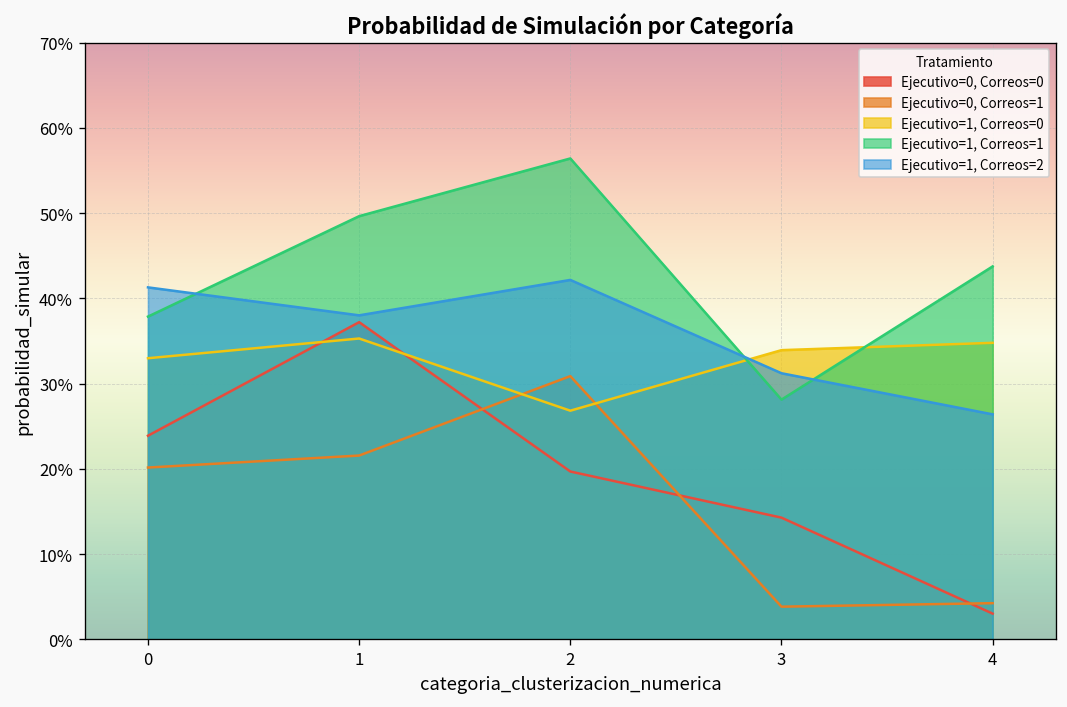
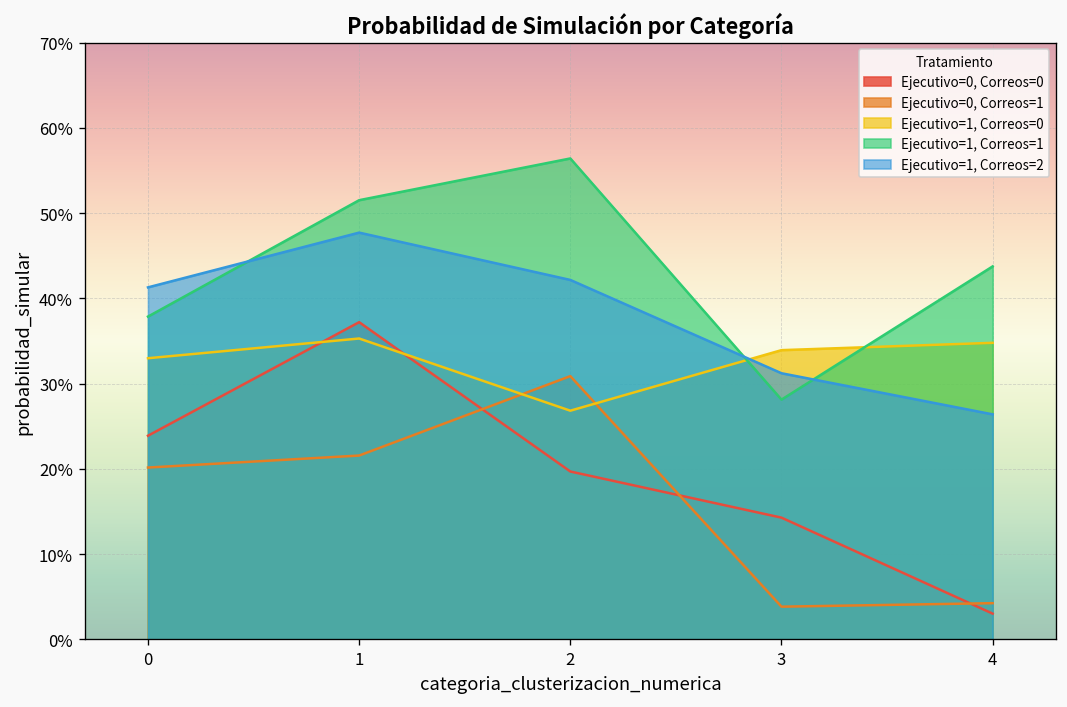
  {
    "Ejecutivo=1, Correos=0": {
      "0": "33%",
      "1": "35%",
      "2": "27%",
      "3": "34%",
      "4": "35%"
    },
    "Ejecutivo=1, Correos=1": {
      "0": "38%",
-     "1": "50%",
+     "1": "52%",
      "2": "56%",
      "3": "28%",
      "4": "44%"
    },
    "Ejecutivo=1, Correos=2": {
      "0": "41%",
-     "1": "38%",
+     "1": "48%",
      "2": "42%",
      "3": "31%",
      "4": "26%"
    }
  }
